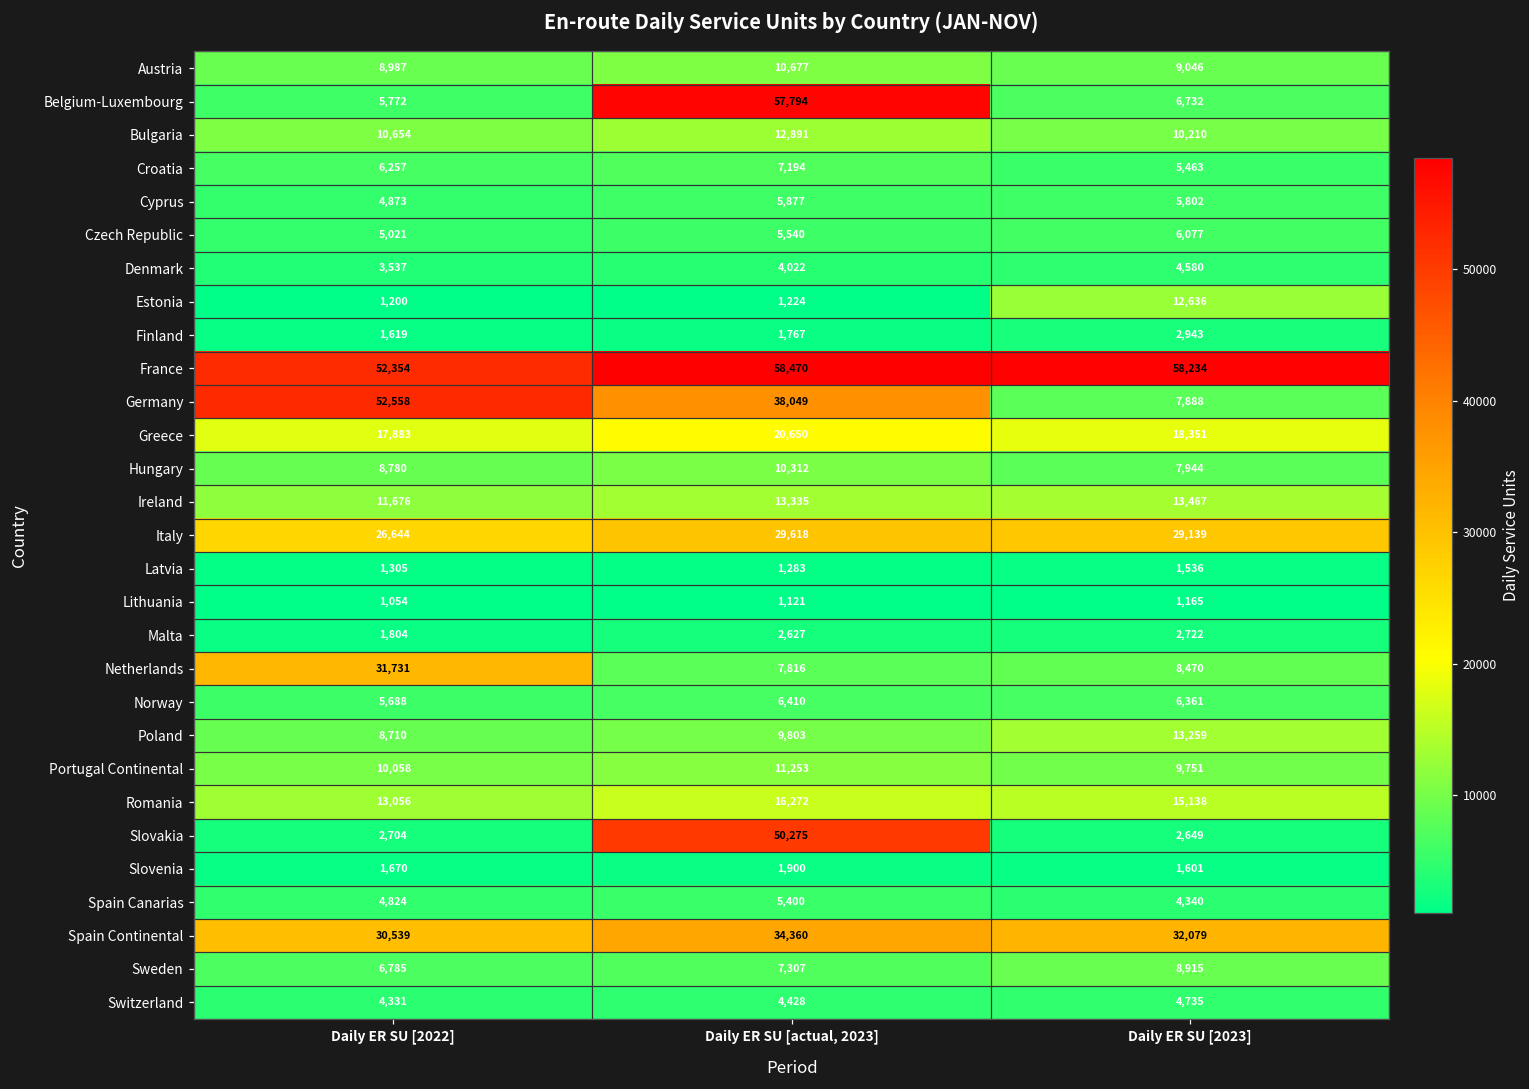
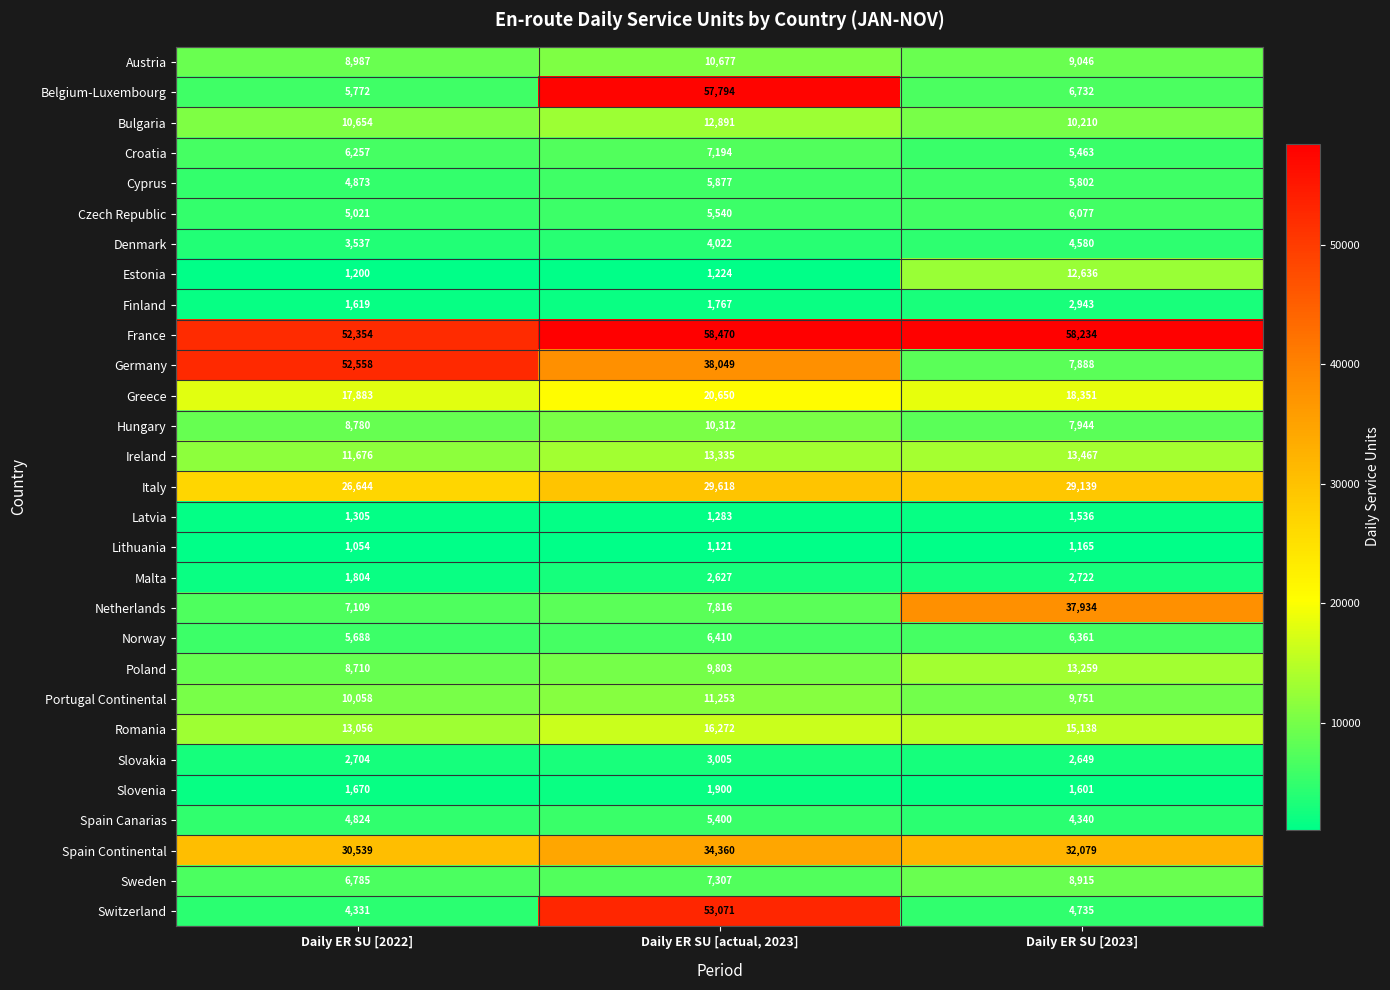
  {
    "Austria": {
      "Daily ER SU [2022]": "8,987",
      "Daily ER SU [actual, 2023]": "10,677",
      "Daily ER SU [2023]": "9,046"
    },
    "Belgium-Luxembourg": {
      "Daily ER SU [2022]": "5,772",
      "Daily ER SU [actual, 2023]": "57,794",
      "Daily ER SU [2023]": "6,732"
    },
    "Bulgaria": {
      "Daily ER SU [2022]": "10,654",
      "Daily ER SU [actual, 2023]": "12,891",
      "Daily ER SU [2023]": "10,210"
    },
    "Croatia": {
      "Daily ER SU [2022]": "6,257",
      "Daily ER SU [actual, 2023]": "7,194",
      "Daily ER SU [2023]": "5,463"
    },
    "Cyprus": {
      "Daily ER SU [2022]": "4,873",
      "Daily ER SU [actual, 2023]": "5,877",
      "Daily ER SU [2023]": "5,802"
    },
    "Czech Republic": {
      "Daily ER SU [2022]": "5,021",
      "Daily ER SU [actual, 2023]": "5,540",
      "Daily ER SU [2023]": "6,077"
    },
    "Denmark": {
      "Daily ER SU [2022]": "3,537",
      "Daily ER SU [actual, 2023]": "4,022",
      "Daily ER SU [2023]": "4,580"
    },
    "Estonia": {
      "Daily ER SU [2022]": "1,200",
      "Daily ER SU [actual, 2023]": "1,224",
      "Daily ER SU [2023]": "12,636"
    },
    "Finland": {
      "Daily ER SU [2022]": "1,619",
      "Daily ER SU [actual, 2023]": "1,767",
      "Daily ER SU [2023]": "2,943"
    },
    "France": {
      "Daily ER SU [2022]": "52,354",
      "Daily ER SU [actual, 2023]": "58,470",
      "Daily ER SU [2023]": "58,234"
    },
    "Germany": {
      "Daily ER SU [2022]": "52,558",
      "Daily ER SU [actual, 2023]": "38,049",
      "Daily ER SU [2023]": "7,888"
    },
    "Greece": {
      "Daily ER SU [2022]": "17,883",
      "Daily ER SU [actual, 2023]": "20,650",
      "Daily ER SU [2023]": "18,351"
    },
    "Hungary": {
      "Daily ER SU [2022]": "8,780",
      "Daily ER SU [actual, 2023]": "10,312",
      "Daily ER SU [2023]": "7,944"
    },
    "Ireland": {
      "Daily ER SU [2022]": "11,676",
      "Daily ER SU [actual, 2023]": "13,335",
      "Daily ER SU [2023]": "13,467"
    },
    "Italy": {
      "Daily ER SU [2022]": "26,644",
      "Daily ER SU [actual, 2023]": "29,618",
      "Daily ER SU [2023]": "29,139"
    },
    "Latvia": {
      "Daily ER SU [2022]": "1,305",
      "Daily ER SU [actual, 2023]": "1,283",
      "Daily ER SU [2023]": "1,536"
    },
    "Lithuania": {
      "Daily ER SU [2022]": "1,054",
      "Daily ER SU [actual, 2023]": "1,121",
      "Daily ER SU [2023]": "1,165"
    },
    "Malta": {
      "Daily ER SU [2022]": "1,804",
      "Daily ER SU [actual, 2023]": "2,627",
      "Daily ER SU [2023]": "2,722"
    },
    "Netherlands": {
-     "Daily ER SU [2022]": "31,731",
+     "Daily ER SU [2022]": "7,109",
      "Daily ER SU [actual, 2023]": "7,816",
-     "Daily ER SU [2023]": "8,470"
+     "Daily ER SU [2023]": "37,934"
    },
    "Norway": {
      "Daily ER SU [2022]": "5,688",
      "Daily ER SU [actual, 2023]": "6,410",
      "Daily ER SU [2023]": "6,361"
    },
    "Poland": {
      "Daily ER SU [2022]": "8,710",
      "Daily ER SU [actual, 2023]": "9,803",
      "Daily ER SU [2023]": "13,259"
    },
    "Portugal Continental": {
      "Daily ER SU [2022]": "10,058",
      "Daily ER SU [actual, 2023]": "11,253",
      "Daily ER SU [2023]": "9,751"
    },
    "Romania": {
      "Daily ER SU [2022]": "13,056",
      "Daily ER SU [actual, 2023]": "16,272",
      "Daily ER SU [2023]": "15,138"
    },
    "Slovakia": {
      "Daily ER SU [2022]": "2,704",
-     "Daily ER SU [actual, 2023]": "50,275",
+     "Daily ER SU [actual, 2023]": "3,005",
      "Daily ER SU [2023]": "2,649"
    },
    "Slovenia": {
      "Daily ER SU [2022]": "1,670",
      "Daily ER SU [actual, 2023]": "1,900",
      "Daily ER SU [2023]": "1,601"
    },
    "Spain Canarias": {
      "Daily ER SU [2022]": "4,824",
      "Daily ER SU [actual, 2023]": "5,400",
      "Daily ER SU [2023]": "4,340"
    },
    "Spain Continental": {
      "Daily ER SU [2022]": "30,539",
      "Daily ER SU [actual, 2023]": "34,360",
      "Daily ER SU [2023]": "32,079"
    },
    "Sweden": {
      "Daily ER SU [2022]": "6,785",
      "Daily ER SU [actual, 2023]": "7,307",
      "Daily ER SU [2023]": "8,915"
    },
    "Switzerland": {
      "Daily ER SU [2022]": "4,331",
-     "Daily ER SU [actual, 2023]": "4,428",
+     "Daily ER SU [actual, 2023]": "53,071",
      "Daily ER SU [2023]": "4,735"
    }
  }
